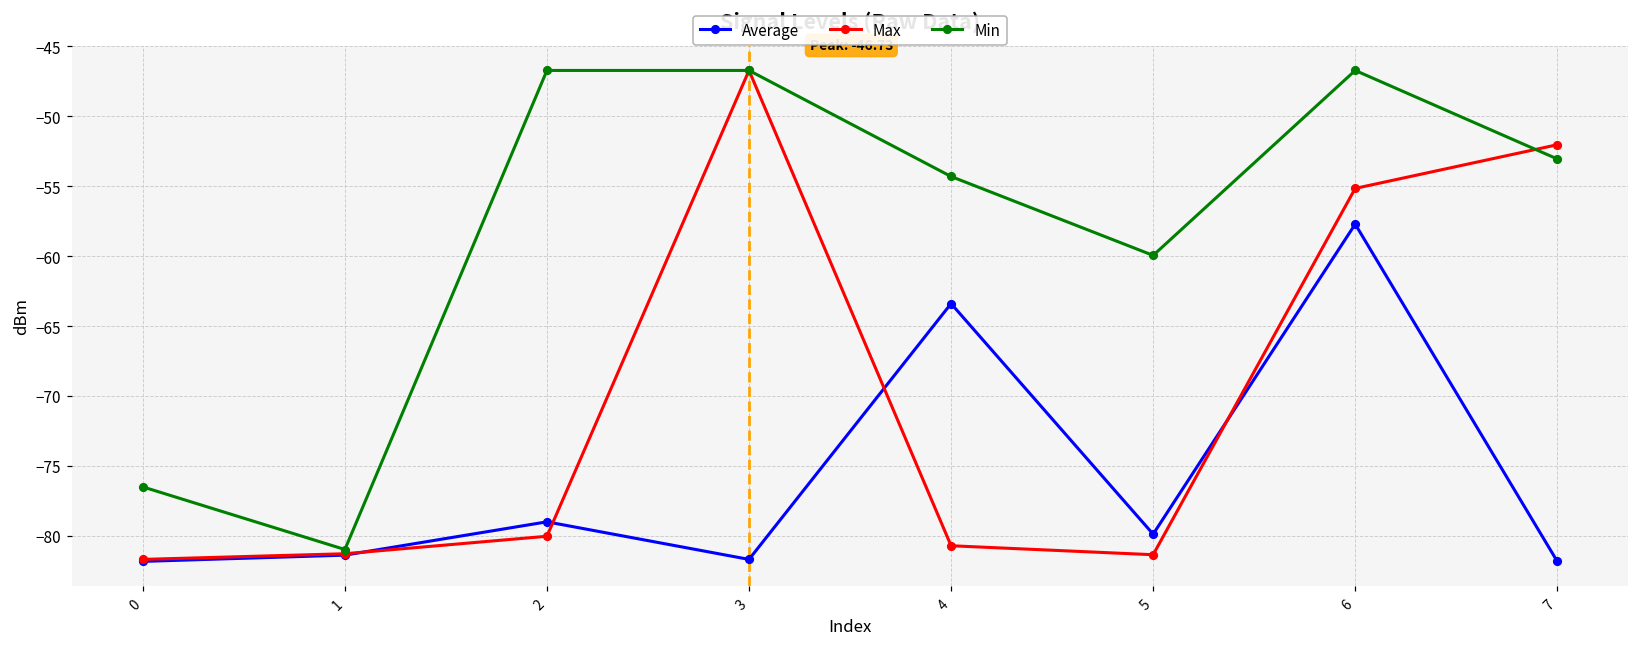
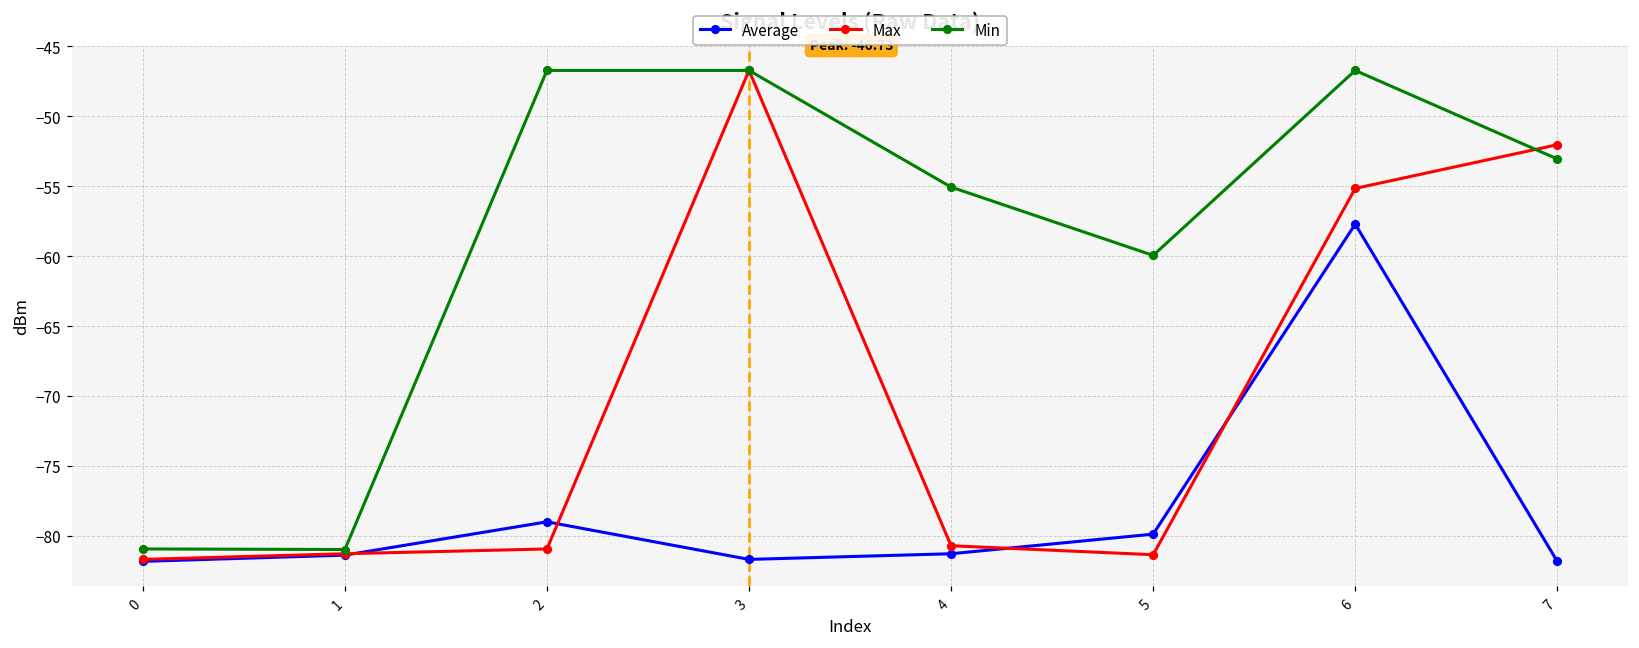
  {
    "Average": {
      "2": -79.0,
      "3": -81.7,
-     "4": -63.4,
+     "4": -81.3,
      "5": -79.9,
      "6": -57.7,
      "7": -81.8
    },
    "Max": {
-     "2": -80.0,
+     "2": -80.9,
      "4": -80.7,
      "5": -81.3,
      "6": -55.2,
      "7": -52.0
    },
    "Min": {
-     "0": -76.5,
+     "0": -80.9,
      "1": -81.0,
      "2": -46.7,
-     "4": -54.3,
+     "4": -55.1,
      "5": -60.0,
      "6": -46.7,
      "7": -53.1
    }
  }
